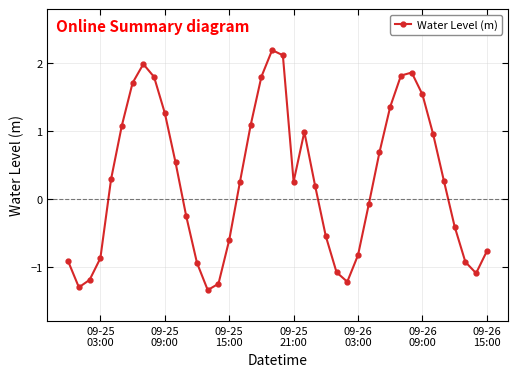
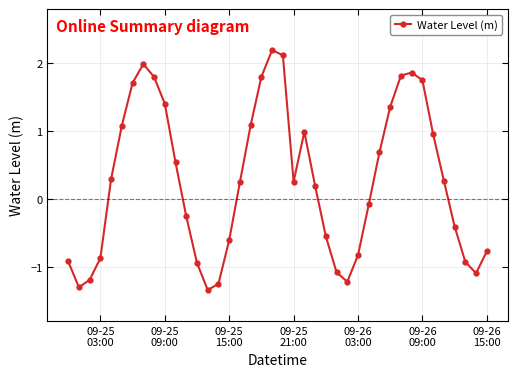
  {
    "09-25 03:00": -0.9,
-   "09-25 09:00": 1.3,
+   "09-25 09:00": 1.4,
    "09-25 15:00": -0.6,
    "09-25 21:00": 0.3,
    "09-26 03:00": -0.8,
-   "09-26 09:00": 1.5,
+   "09-26 09:00": 1.8,
    "09-26 15:00": -0.8
  }
